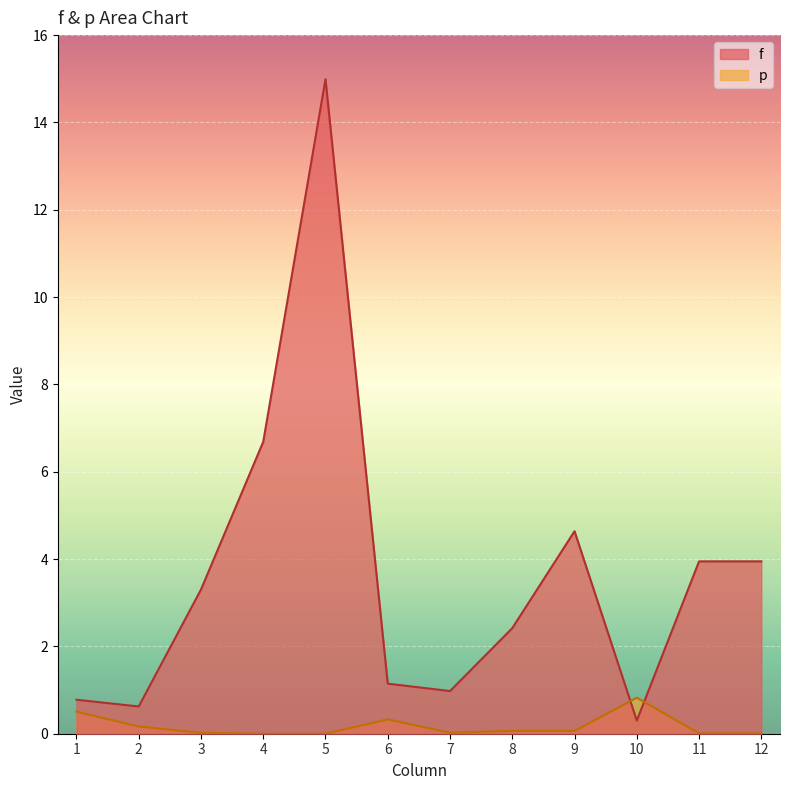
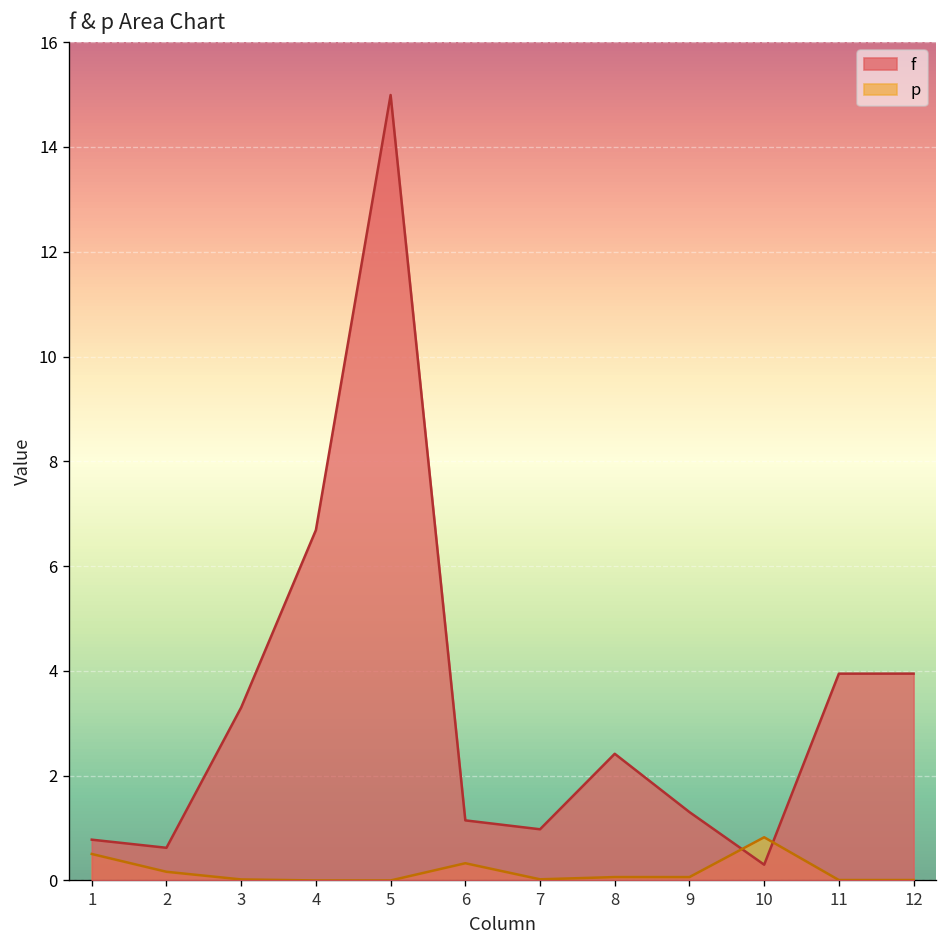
  {
    "f": {
      "1": 0.8,
      "2": 0.6,
      "3": 3.3,
      "4": 6.7,
      "5": 15.0,
      "6": 1.1,
      "7": 1.0,
      "8": 2.4,
-     "9": 4.6,
+     "9": 1.3,
      "10": 0.3,
      "11": 3.9,
      "12": 3.9
    },
    "p": {
      "1": 0.5,
      "2": 0.2,
      "3": 0.0,
      "4": 0.0,
      "5": 0.0,
      "6": 0.3,
      "7": 0.0,
      "8": 0.1,
      "9": 0.1,
      "10": 0.8,
      "11": 0.0,
      "12": 0.0
    }
  }
